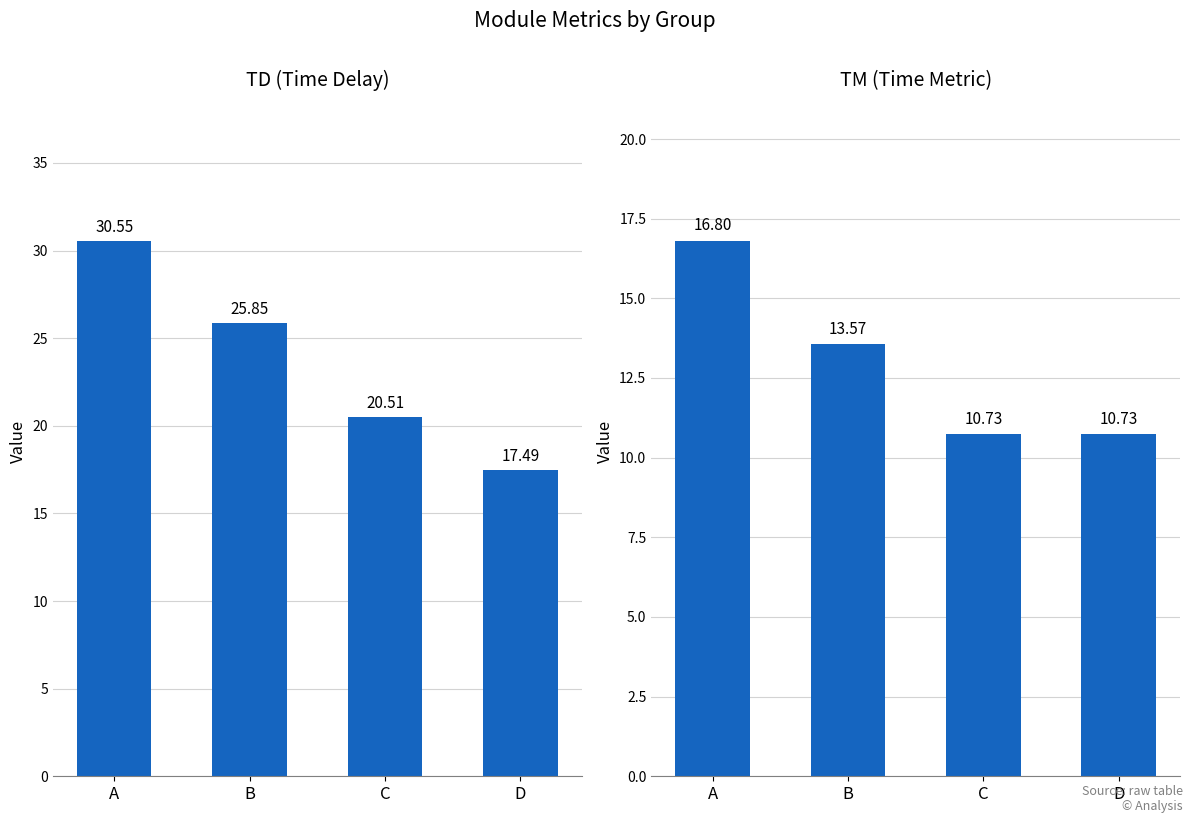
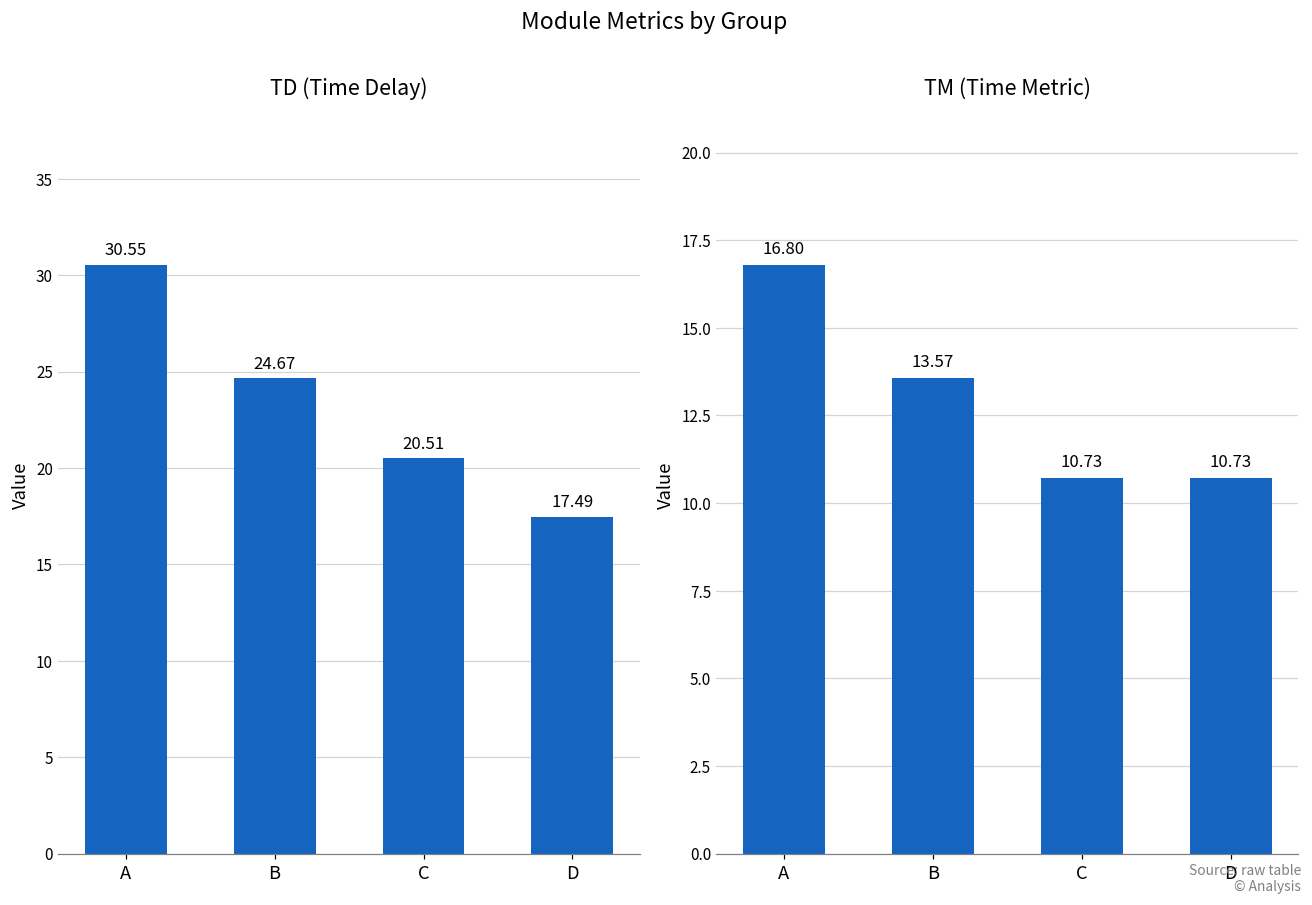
  {
    "TD (Time Delay)": {
      "A": 30.55,
-     "B": 25.85,
+     "B": 24.67,
      "C": 20.51,
      "D": 17.49
    },
    "TM (Time Metric)": {
      "A": 16.80,
      "B": 13.57,
      "C": 10.73,
      "D": 10.73
    }
  }
